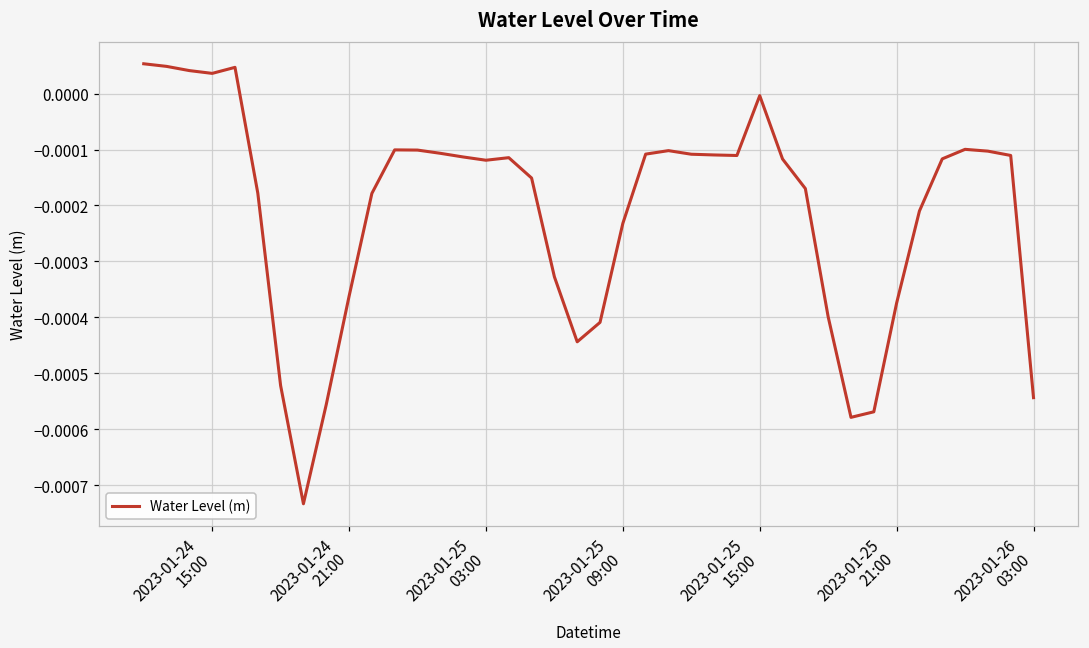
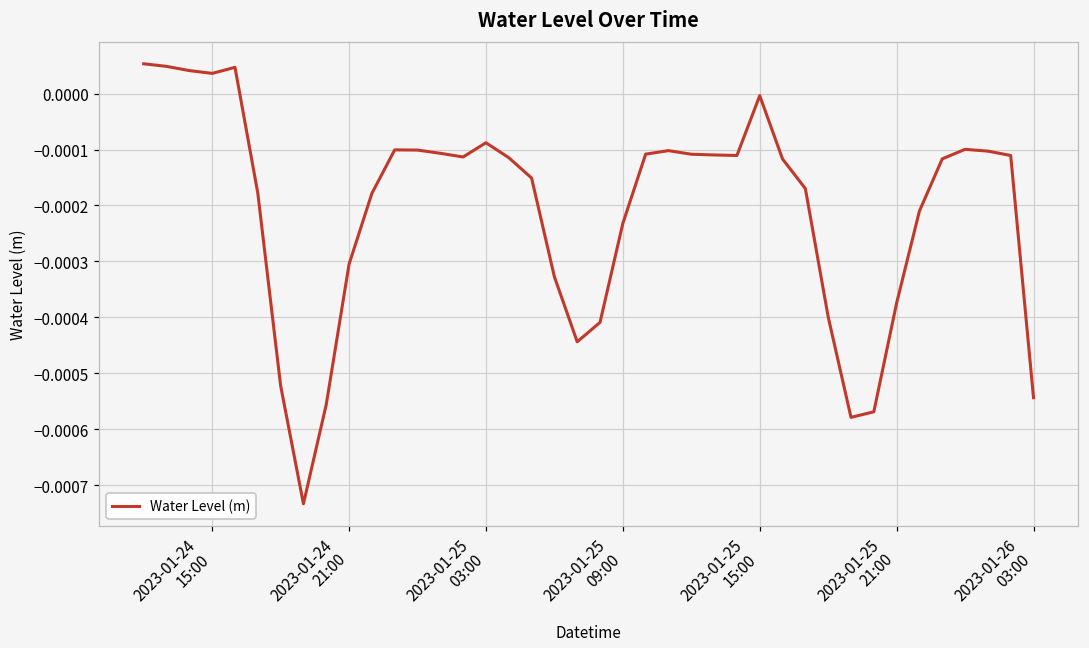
  {
    "2023-01-24 15:00": 0.00004,
-   "2023-01-24 21:00": -0.00036,
-   "2023-01-25 03:00": -0.00012,
+   "2023-01-24 21:00": -0.00031,
+   "2023-01-25 03:00": -0.00009,
    "2023-01-25 09:00": -0.00023,
    "2023-01-25 15:00": 0.00000,
    "2023-01-25 21:00": -0.00037,
    "2023-01-26 03:00": -0.00054
  }
